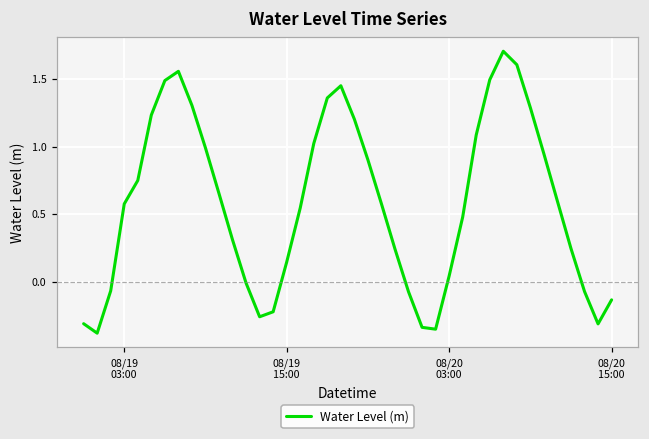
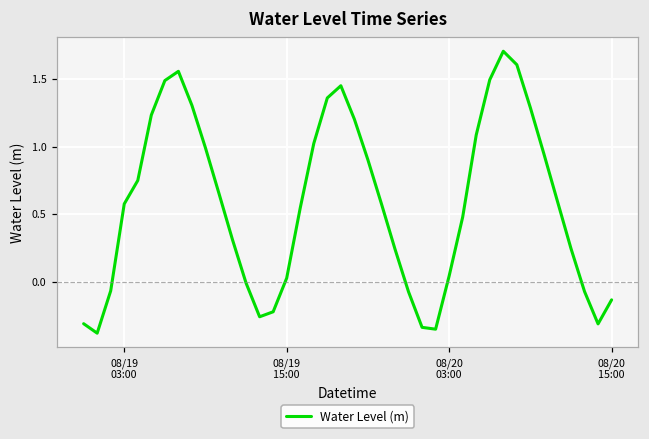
  {
    "08/19 03:00": 0.58,
-   "08/19 15:00": 0.15,
+   "08/19 15:00": 0.03,
    "08/20 03:00": 0.04,
    "08/20 15:00": -0.13
  }
